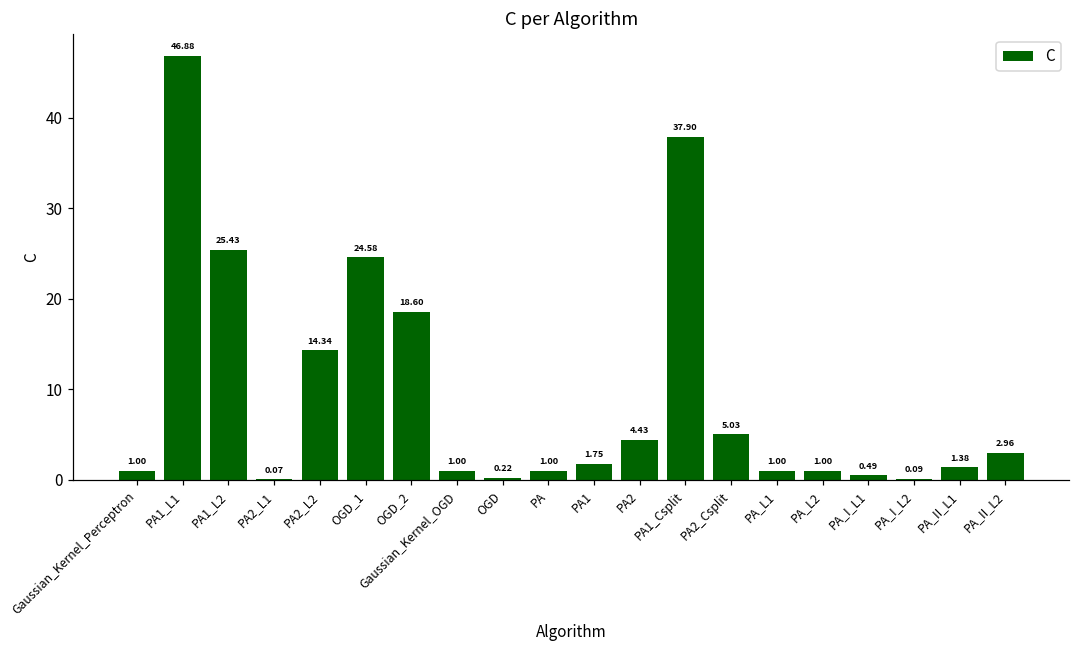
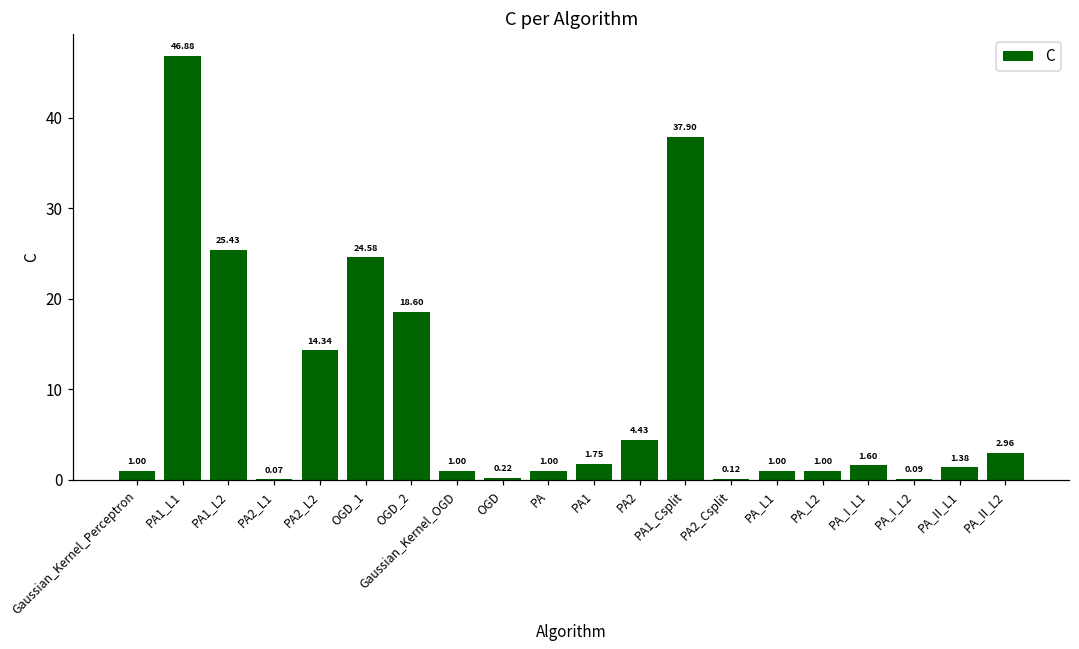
  {
    "Gaussian_Kernel_Perceptron": 1.00,
    "PA1_L1": 46.88,
    "PA1_L2": 25.43,
    "PA2_L1": 0.07,
    "PA2_L2": 14.34,
    "OGD_1": 24.58,
    "OGD_2": 18.60,
    "Gaussian_Kernel_OGD": 1.00,
    "OGD": 0.22,
    "PA": 1.00,
    "PA1": 1.75,
    "PA2": 4.43,
    "PA1_Csplit": 37.90,
-   "PA2_Csplit": 5.03,
+   "PA2_Csplit": 0.12,
    "PA_L1": 1.00,
    "PA_L2": 1.00,
-   "PA_I_L1": 0.49,
+   "PA_I_L1": 1.60,
    "PA_I_L2": 0.09,
    "PA_II_L1": 1.38,
    "PA_II_L2": 2.96
  }
